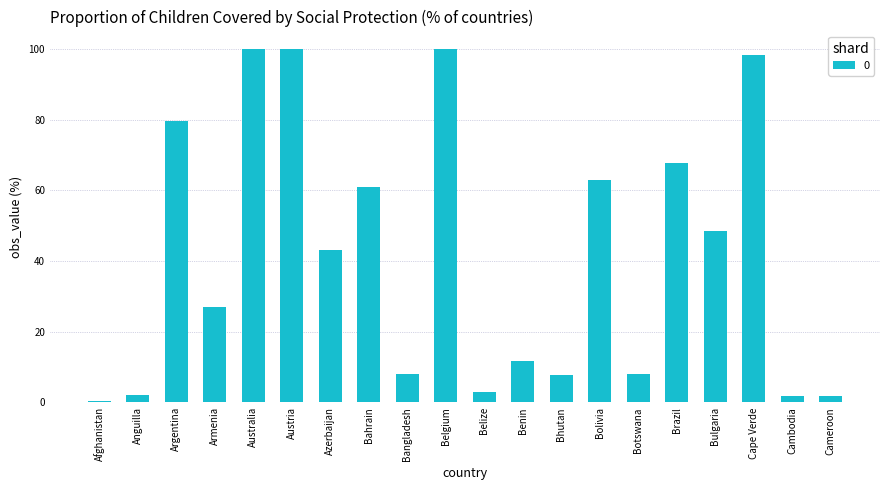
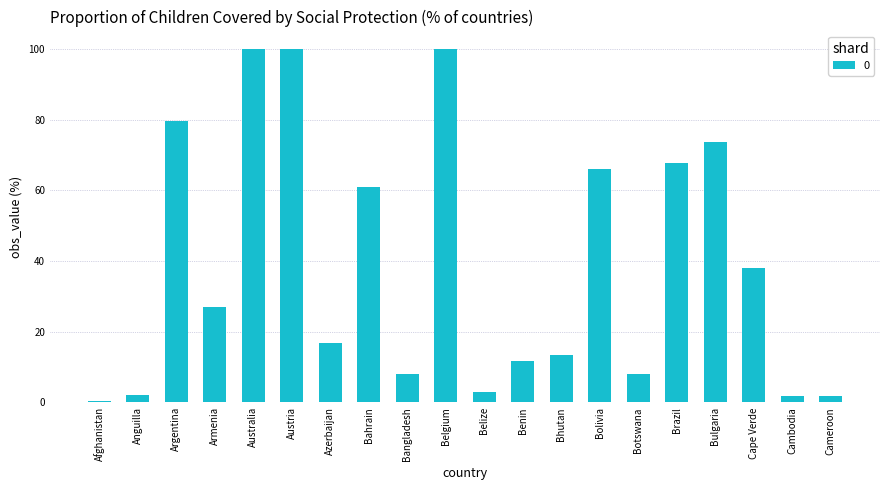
  {
    "Anguilla": 2,
    "Argentina": 80,
    "Armenia": 27,
    "Australia": 100,
    "Austria": 100,
-   "Azerbaijan": 43,
+   "Azerbaijan": 17,
    "Bahrain": 61,
    "Bangladesh": 8,
    "Belgium": 100,
    "Belize": 3,
    "Benin": 12,
-   "Bhutan": 8,
-   "Bolivia": 63,
+   "Bhutan": 14,
+   "Bolivia": 66,
    "Botswana": 8,
    "Brazil": 68,
-   "Bulgaria": 49,
-   "Cape Verde": 98,
+   "Bulgaria": 74,
+   "Cape Verde": 38,
    "Cambodia": 2,
    "Cameroon": 2
  }
